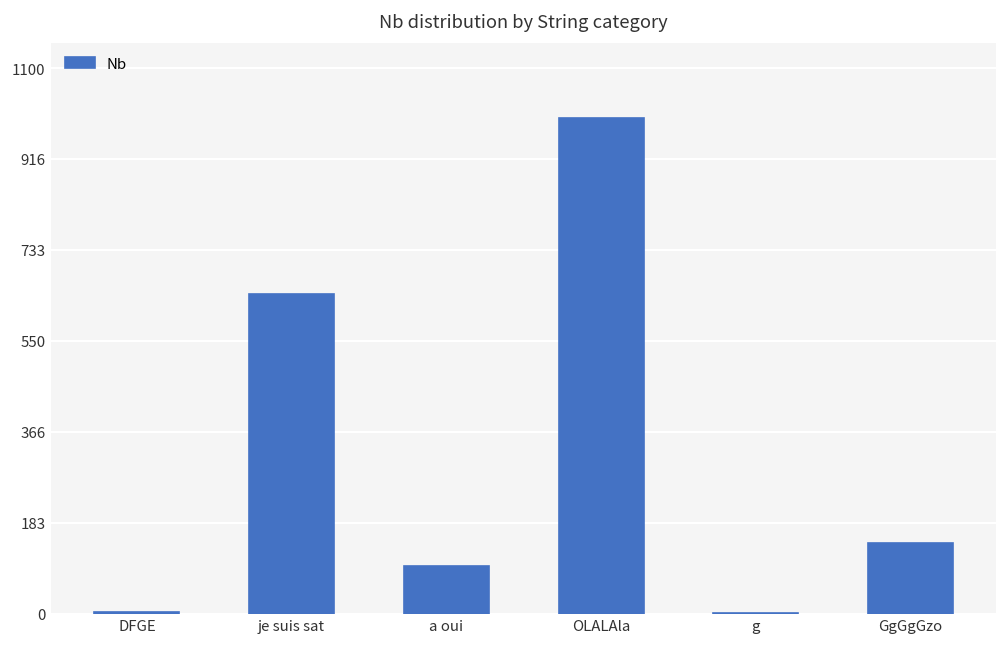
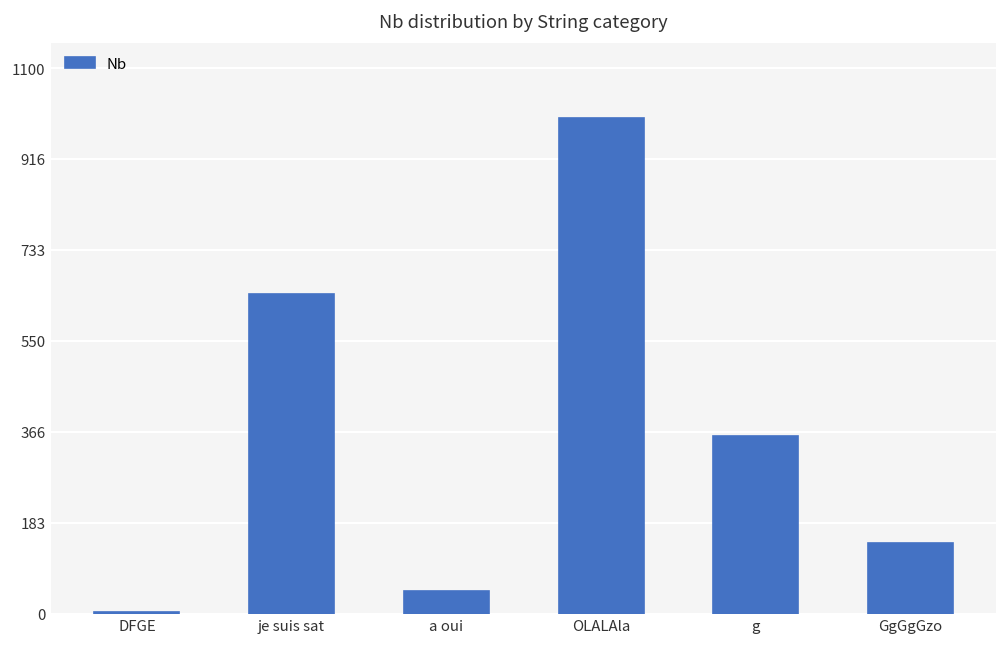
  {
    "je suis sat": 650,
-   "a oui": 100,
+   "a oui": 50,
    "OLALAla": 1000,
-   "g": 0,
+   "g": 360,
    "GgGgGzo": 140
  }
